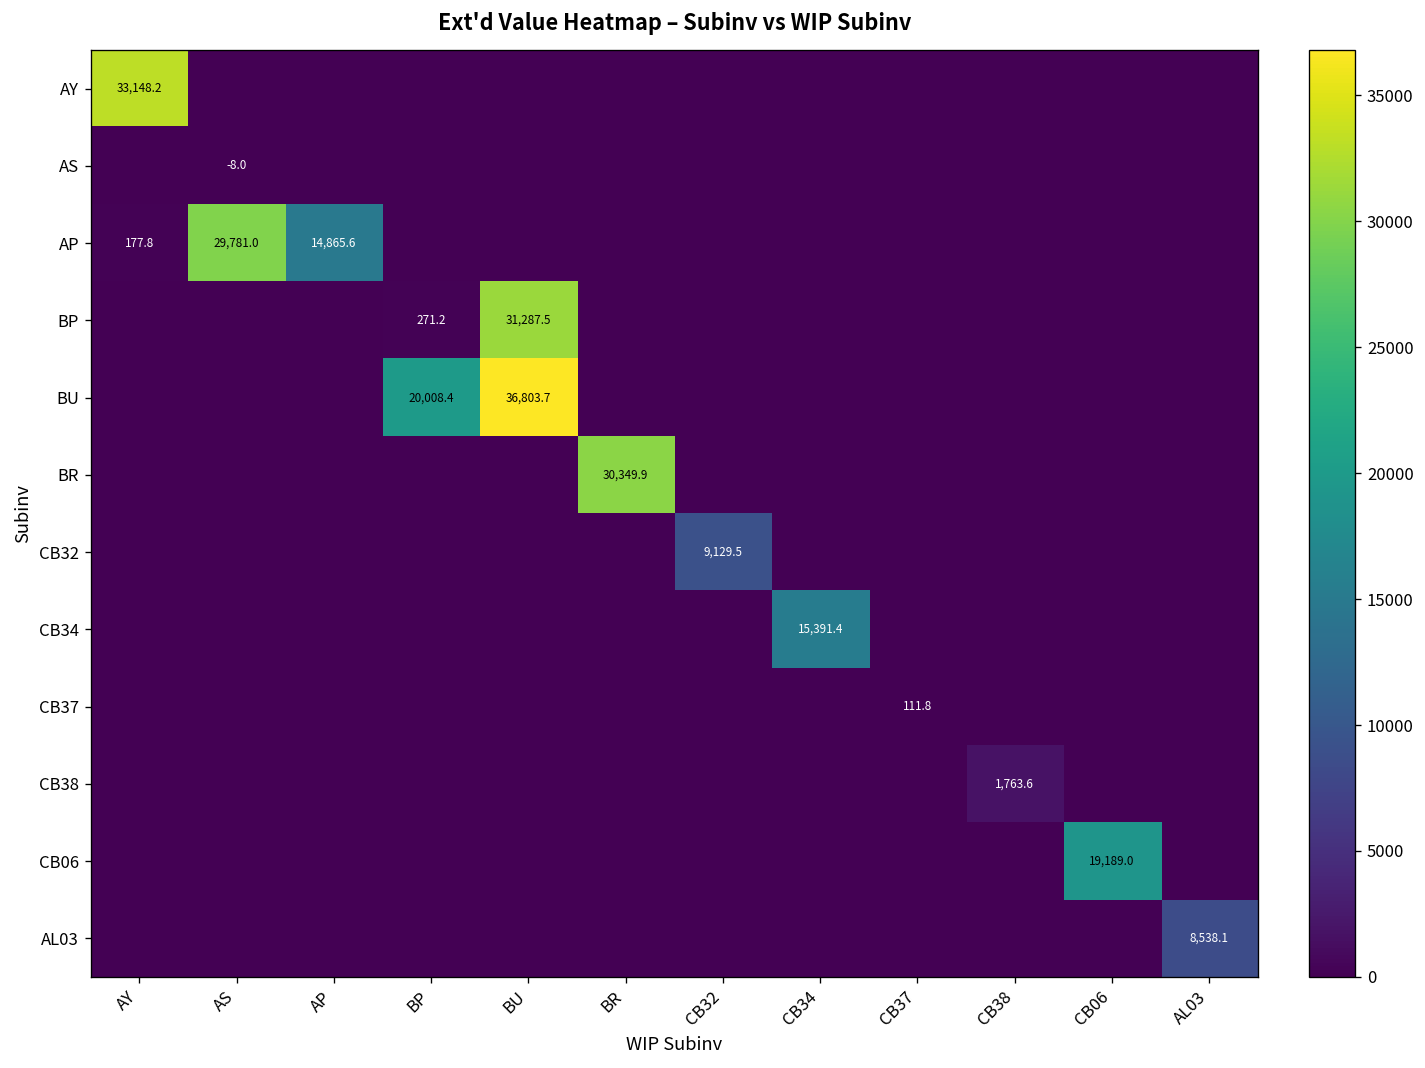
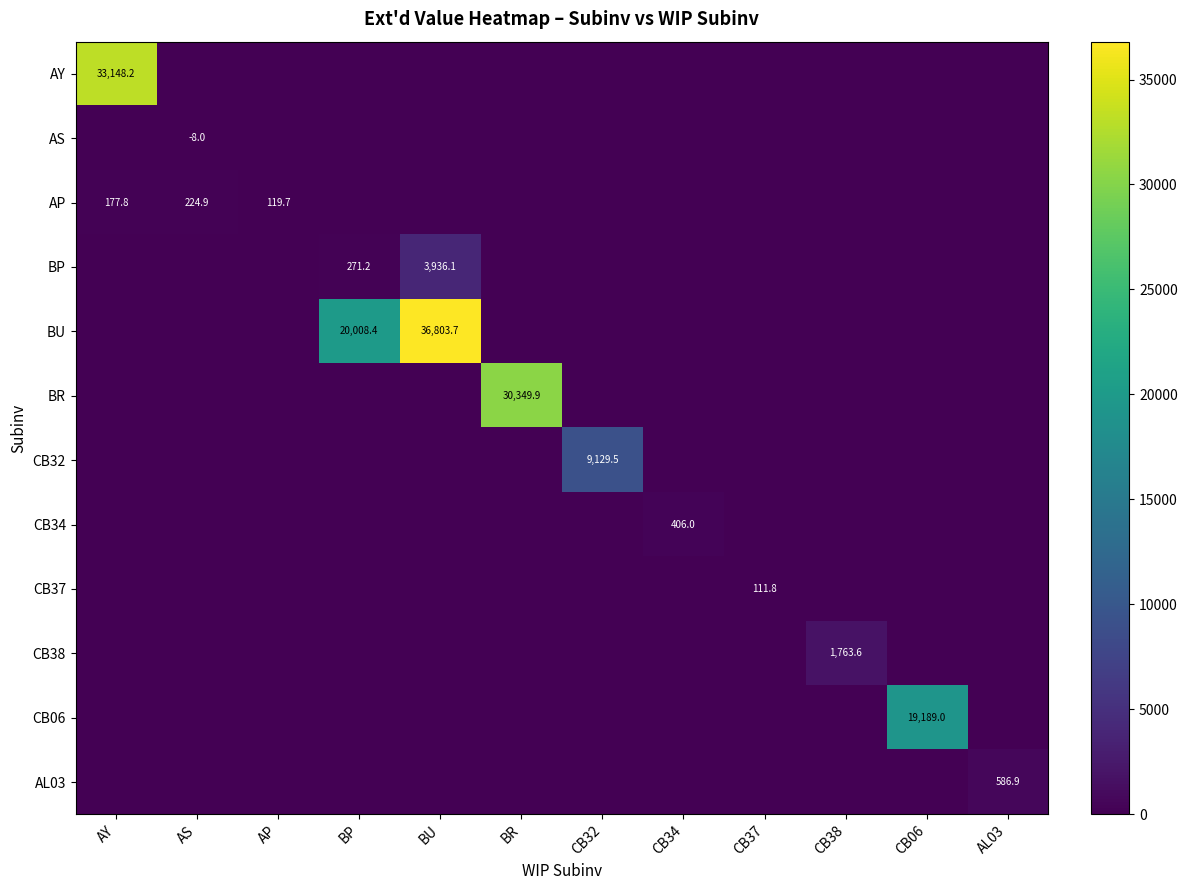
  {
    "AY": {
      "AY": "33,148.2"
    },
    "AS": {
      "AS": "-8.0"
    },
    "AP": {
      "AY": "177.8",
-     "AS": "29,781.0",
-     "AP": "14,865.6"
+     "AS": "224.9",
+     "AP": "119.7"
    },
    "BP": {
      "BP": "271.2",
-     "BU": "31,287.5"
+     "BU": "3,936.1"
    },
    "BU": {
      "BP": "20,008.4",
      "BU": "36,803.7"
    },
    "BR": {
      "BR": "30,349.9"
    },
    "CB32": {
      "CB32": "9,129.5"
    },
    "CB34": {
-     "CB34": "15,391.4"
+     "CB34": "406.0"
    },
    "CB37": {
      "CB37": "111.8"
    },
    "CB38": {
      "CB38": "1,763.6"
    },
    "CB06": {
      "CB06": "19,189.0"
    },
    "AL03": {
-     "AL03": "8,538.1"
+     "AL03": "586.9"
    }
  }
